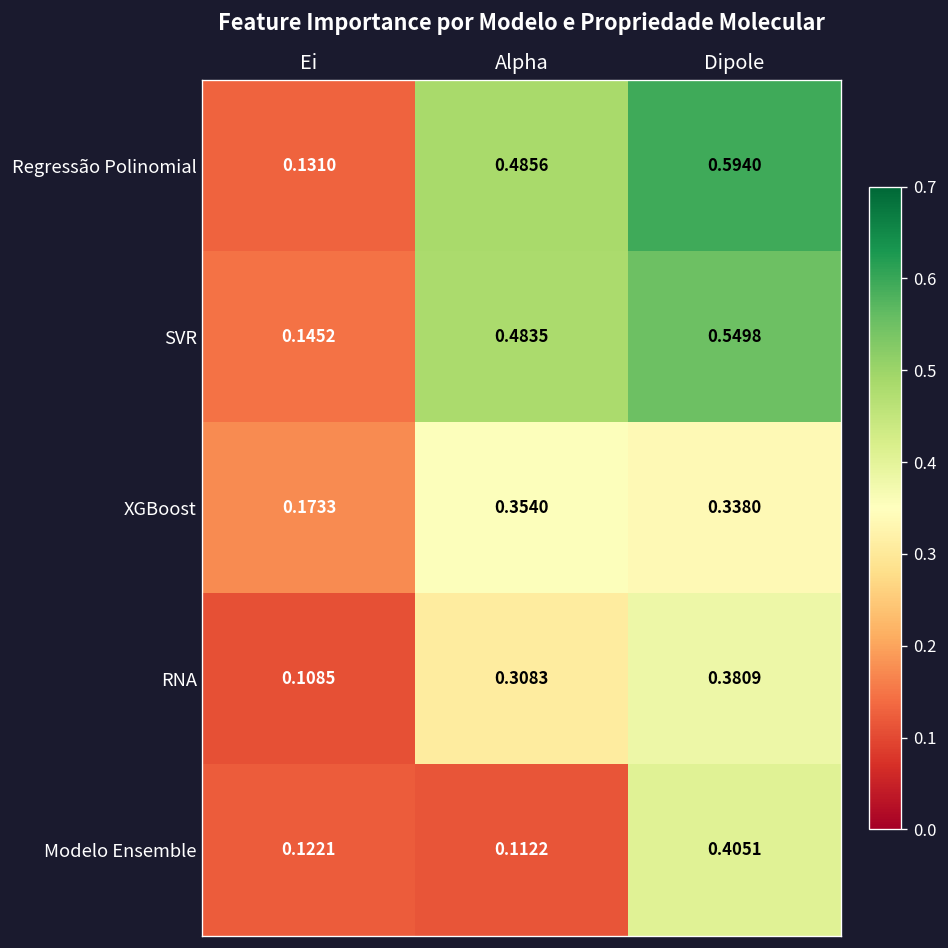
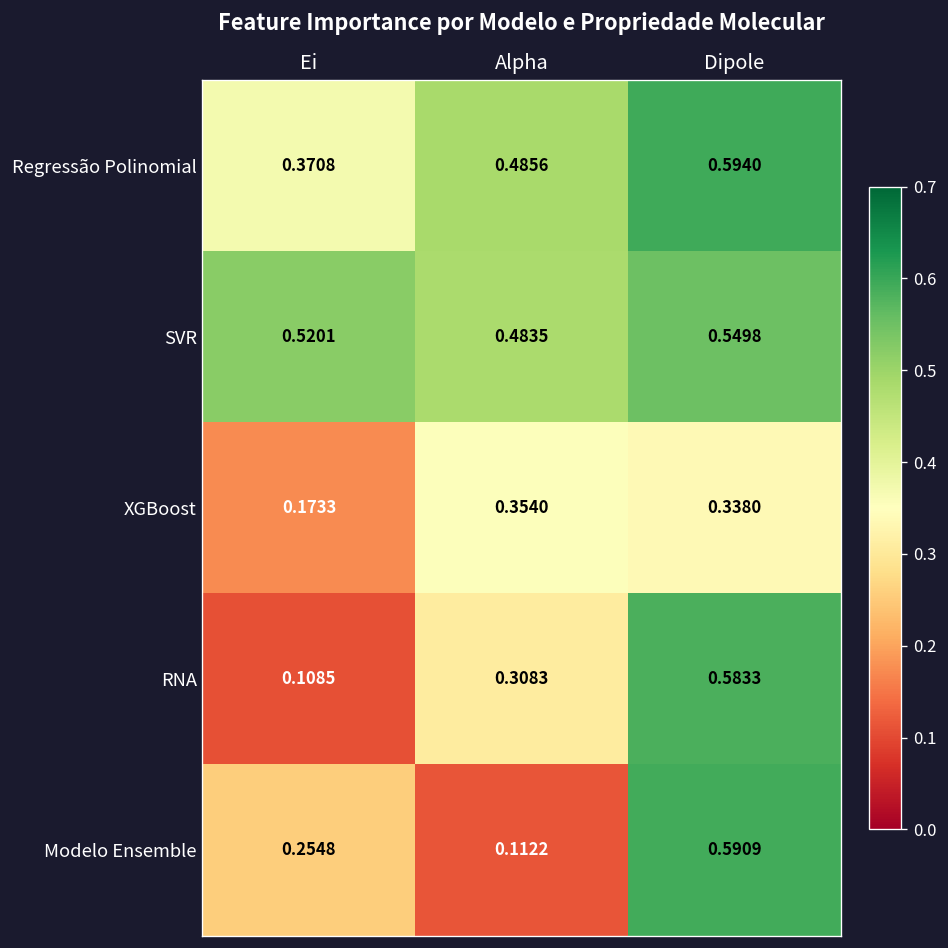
  {
    "Regressão Polinomial": {
-     "Ei": 0.1310,
+     "Ei": 0.3708,
      "Alpha": 0.4856,
      "Dipole": 0.5940
    },
    "SVR": {
-     "Ei": 0.1452,
+     "Ei": 0.5201,
      "Alpha": 0.4835,
      "Dipole": 0.5498
    },
    "XGBoost": {
      "Ei": 0.1733,
      "Alpha": 0.3540,
      "Dipole": 0.3380
    },
    "RNA": {
      "Ei": 0.1085,
      "Alpha": 0.3083,
-     "Dipole": 0.3809
+     "Dipole": 0.5833
    },
    "Modelo Ensemble": {
-     "Ei": 0.1221,
+     "Ei": 0.2548,
      "Alpha": 0.1122,
-     "Dipole": 0.4051
+     "Dipole": 0.5909
    }
  }
